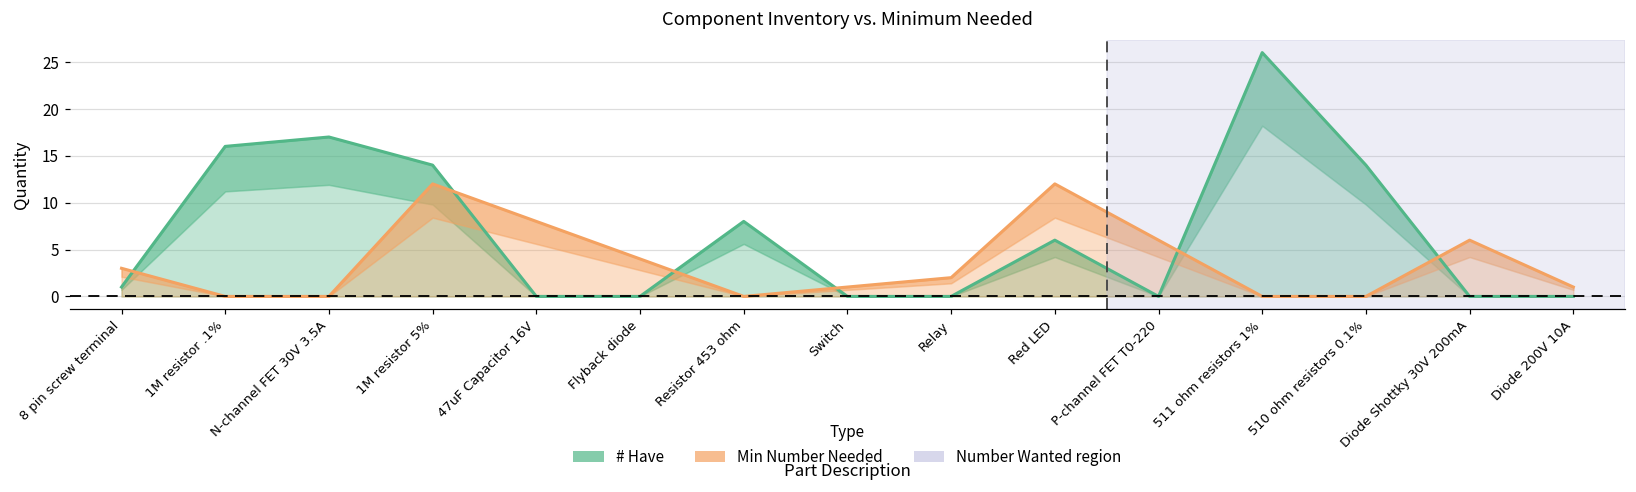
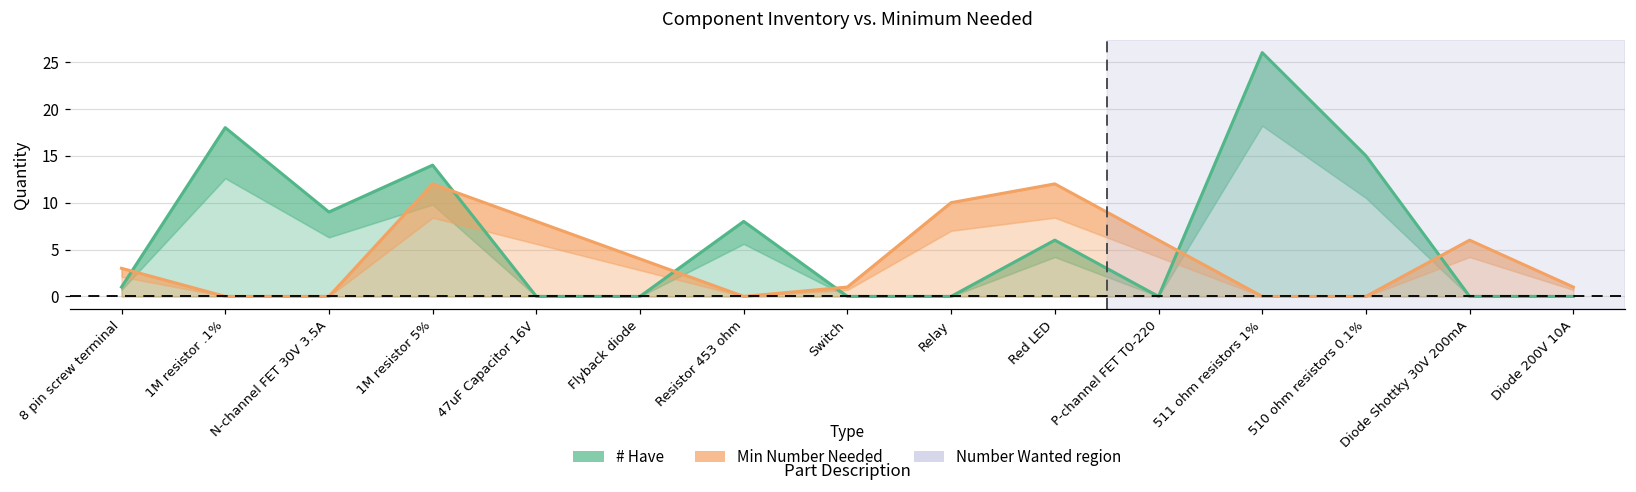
  {
    "# Have": {
      "8 pin screw terminal": 1,
-     "1M resistor .1%": 16,
-     "N-channel FET 30V 3.5A": 17,
+     "1M resistor .1%": 18,
+     "N-channel FET 30V 3.5A": 9,
      "1M resistor 5%": 14,
      "47uF Capacitor 16V": 0,
      "Flyback diode": 0,
      "Resistor 453 ohm": 8,
      "Switch": 0,
      "Relay": 0,
      "Red LED": 6,
      "P-channel FET T0-220": 0,
      "511 ohm resistors 1%": 26,
-     "510 ohm resistors 0.1%": 14,
+     "510 ohm resistors 0.1%": 15,
      "Diode Shottky 30V 200mA": 0,
      "Diode 200V 10A": 0
    },
    "Min Number Needed": {
      "8 pin screw terminal": 3,
      "1M resistor .1%": 0,
      "N-channel FET 30V 3.5A": 0,
      "1M resistor 5%": 12,
      "47uF Capacitor 16V": 8,
      "Flyback diode": 4,
      "Resistor 453 ohm": 0,
      "Switch": 1,
-     "Relay": 2,
+     "Relay": 10,
      "Red LED": 12,
      "P-channel FET T0-220": 6,
      "511 ohm resistors 1%": 0,
      "510 ohm resistors 0.1%": 0,
      "Diode Shottky 30V 200mA": 6,
      "Diode 200V 10A": 1
    }
  }
